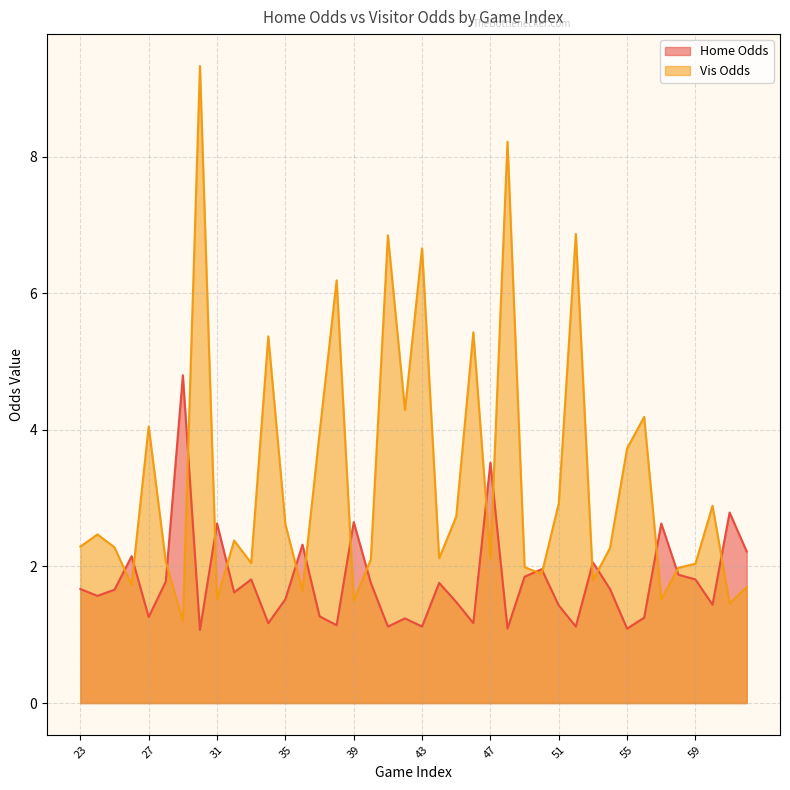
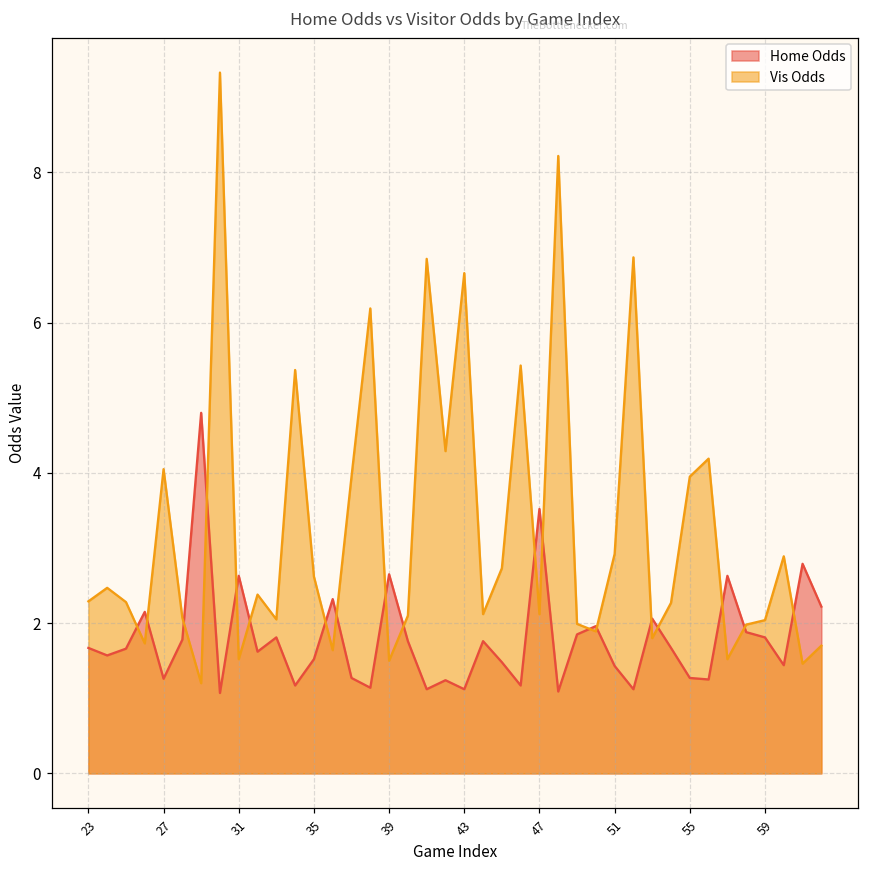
  {
    "Home Odds": {
      "43": 1.1,
      "47": 3.5,
      "51": 1.4,
-     "55": 1.1,
+     "55": 1.3,
      "59": 1.8
    },
    "Vis Odds": {
      "43": 6.7,
      "47": 2.1,
      "51": 2.9,
-     "55": 3.7,
+     "55": 4.0,
      "59": 2.0
    }
  }
